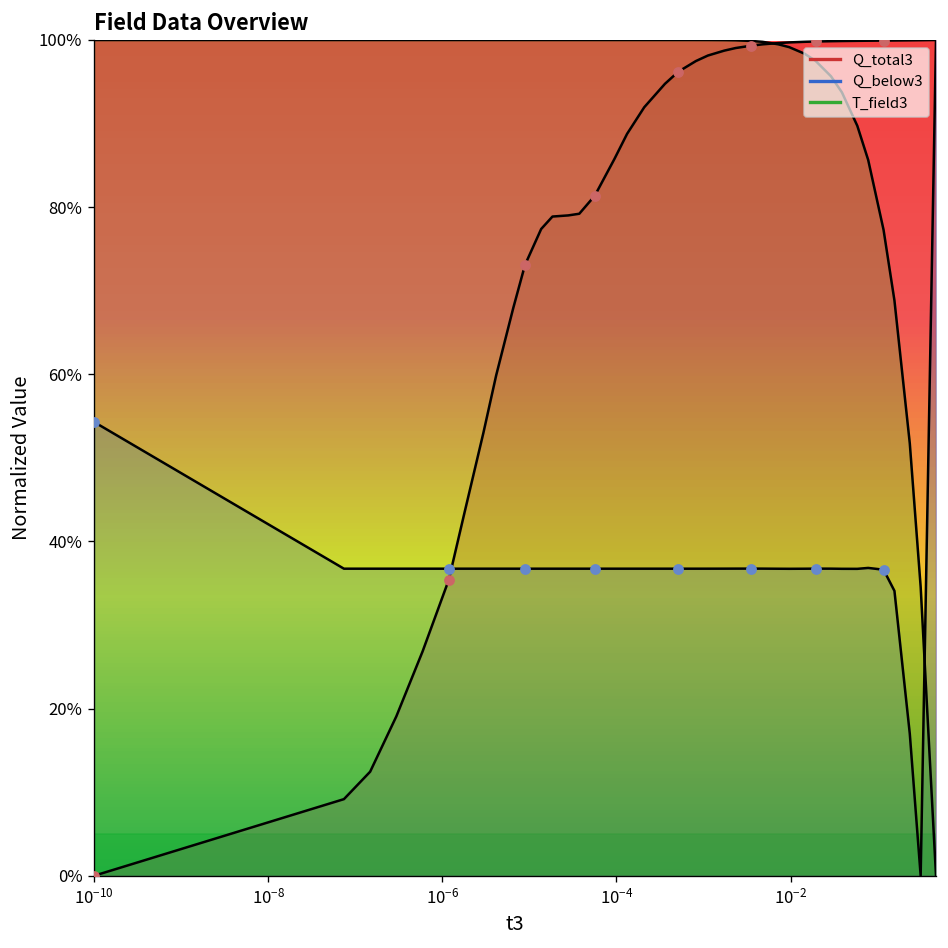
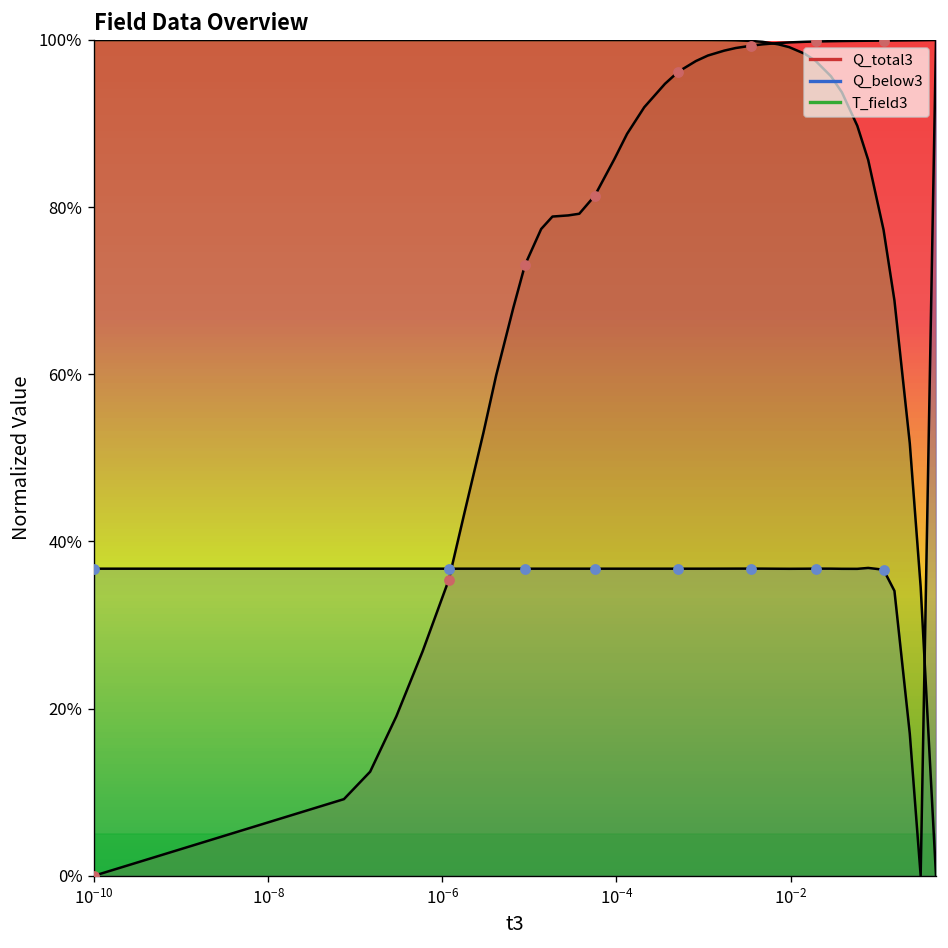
  {
    "Q_below3": {
-     "10^-10": "54%"
+     "10^-10": "37%"
    },
    "T_field3": {
      "10^-10": "100%"
    }
  }
